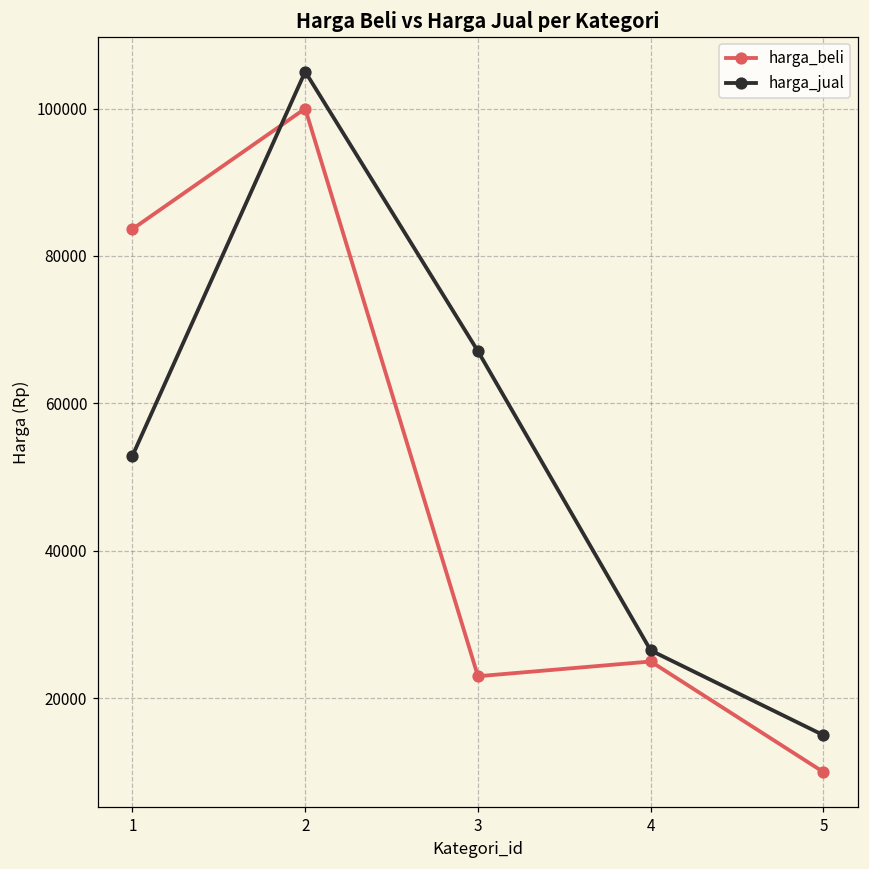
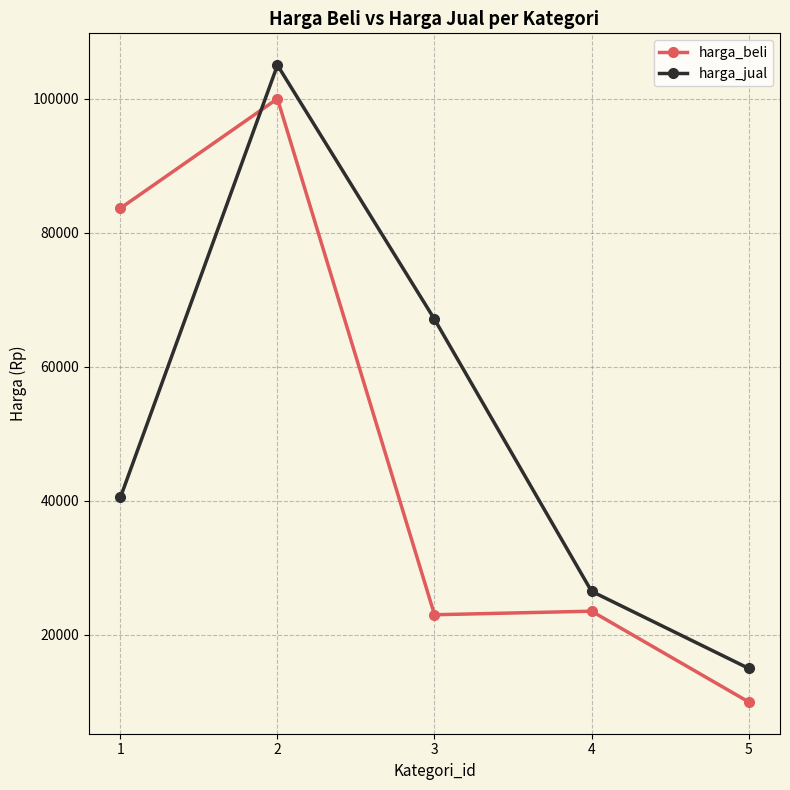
  {
    "harga_beli": {
      "1": 84000,
      "2": 100000,
      "3": 23000,
-     "4": 25000,
+     "4": 24000,
      "5": 10000
    },
    "harga_jual": {
-     "1": 53000,
+     "1": 41000,
      "2": 105000,
      "3": 67000,
      "4": 27000,
      "5": 15000
    }
  }
